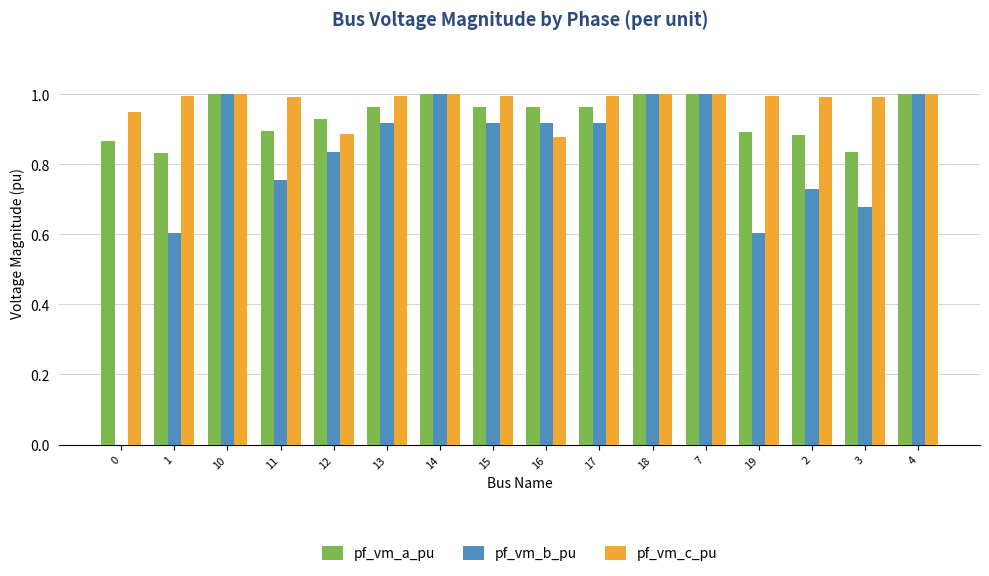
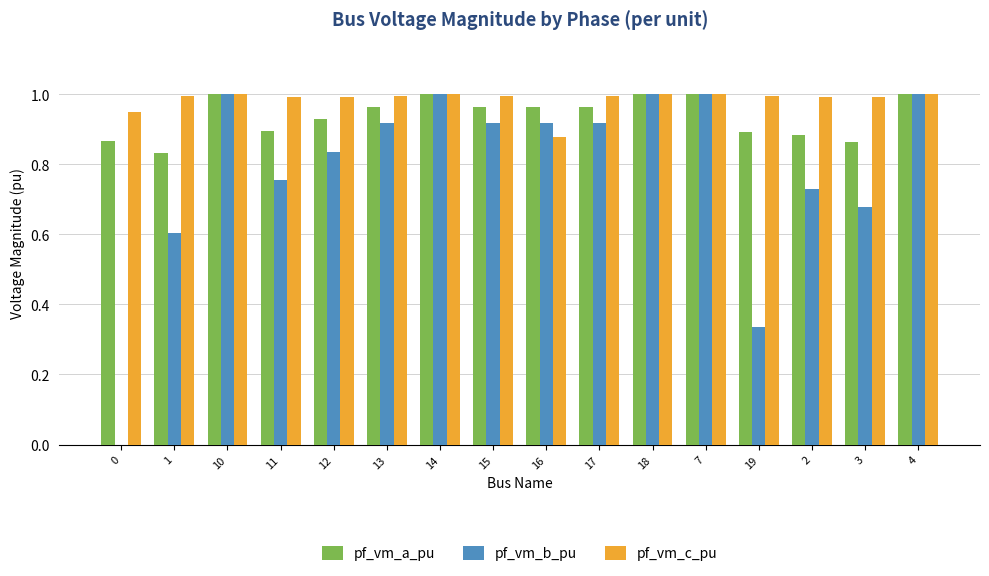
  {
    "pf_vm_a_pu": {
      "0": 0.87,
      "1": 0.83,
      "10": 1.00,
      "11": 0.90,
      "12": 0.93,
      "13": 0.96,
      "14": 1.00,
      "15": 0.96,
      "16": 0.96,
      "17": 0.96,
      "18": 1.00,
      "7": 1.00,
      "19": 0.89,
      "2": 0.88,
-     "3": 0.83,
+     "3": 0.86,
      "4": 1.00
    },
    "pf_vm_b_pu": {
      "0": 0.00,
      "1": 0.60,
      "10": 1.00,
      "11": 0.75,
      "12": 0.83,
      "13": 0.92,
      "14": 1.00,
      "15": 0.92,
      "16": 0.92,
      "17": 0.92,
      "18": 1.00,
      "7": 1.00,
-     "19": 0.60,
+     "19": 0.34,
      "2": 0.73,
      "3": 0.68,
      "4": 1.00
    },
    "pf_vm_c_pu": {
      "0": 0.95,
      "1": 1.00,
      "10": 1.00,
      "11": 0.99,
-     "12": 0.89,
+     "12": 0.99,
      "13": 0.99,
      "14": 1.00,
      "15": 0.99,
      "16": 0.88,
      "17": 0.99,
      "18": 1.00,
      "7": 1.00,
      "19": 1.00,
      "2": 0.99,
      "3": 0.99,
      "4": 1.00
    }
  }
